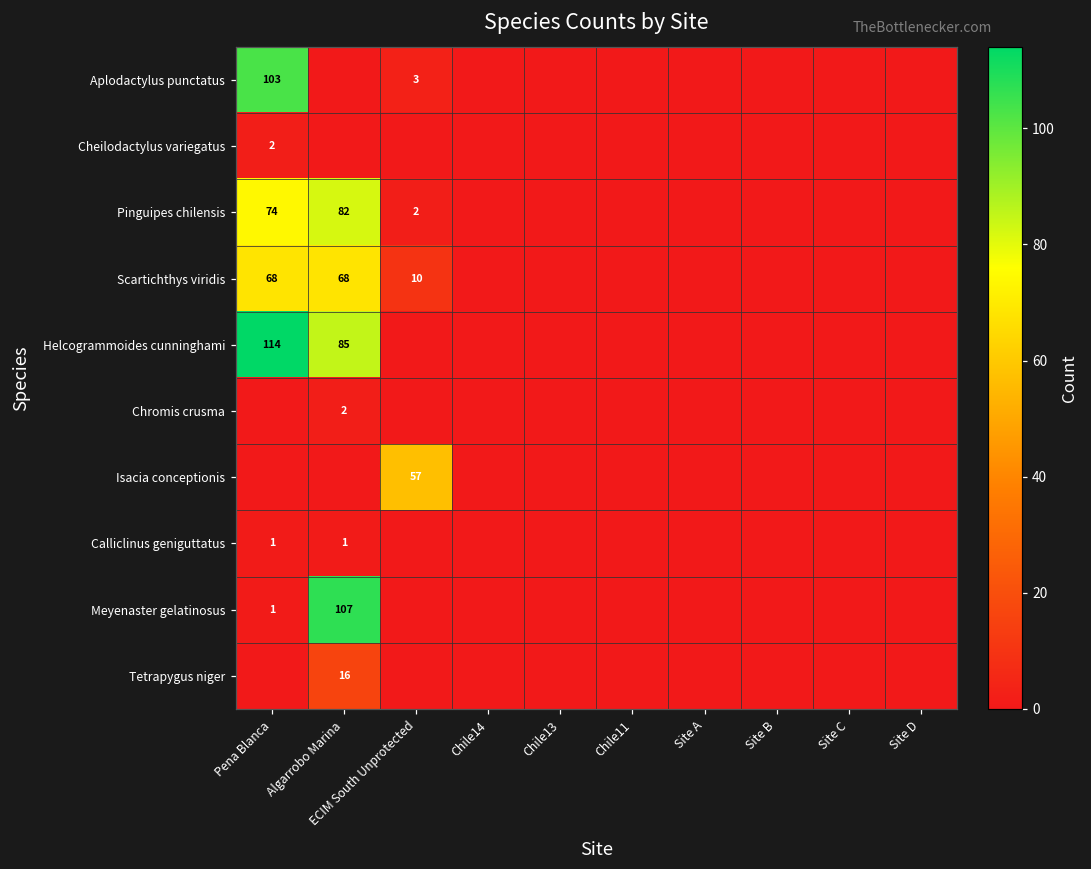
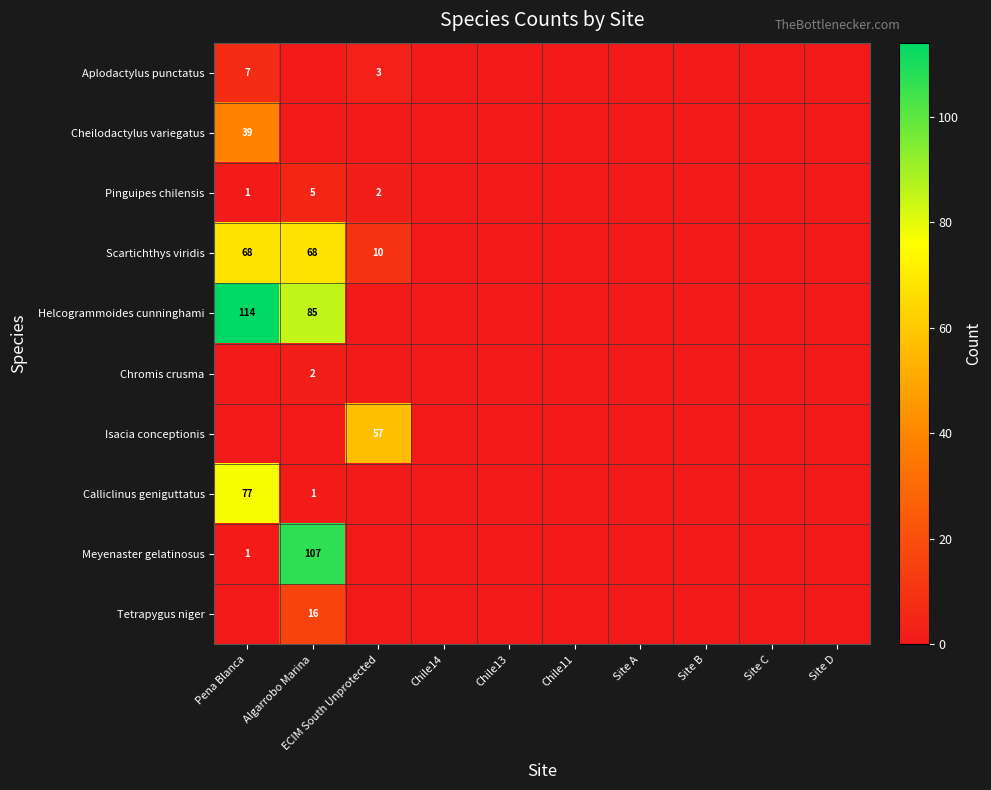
  {
    "Aplodactylus punctatus": {
-     "Pena Blanca": 103,
+     "Pena Blanca": 7,
      "ECIM South Unprotected": 3
    },
    "Cheilodactylus variegatus": {
-     "Pena Blanca": 2
+     "Pena Blanca": 39
    },
    "Pinguipes chilensis": {
-     "Pena Blanca": 74,
-     "Algarrobo Marina": 82,
+     "Pena Blanca": 1,
+     "Algarrobo Marina": 5,
      "ECIM South Unprotected": 2
    },
    "Scartichthys viridis": {
      "Pena Blanca": 68,
      "Algarrobo Marina": 68,
      "ECIM South Unprotected": 10
    },
    "Helcogrammoides cunninghami": {
      "Pena Blanca": 114,
      "Algarrobo Marina": 85
    },
    "Chromis crusma": {
      "Algarrobo Marina": 2
    },
    "Isacia conceptionis": {
      "ECIM South Unprotected": 57
    },
    "Calliclinus geniguttatus": {
-     "Pena Blanca": 1,
+     "Pena Blanca": 77,
      "Algarrobo Marina": 1
    },
    "Meyenaster gelatinosus": {
      "Pena Blanca": 1,
      "Algarrobo Marina": 107
    },
    "Tetrapygus niger": {
      "Algarrobo Marina": 16
    }
  }
